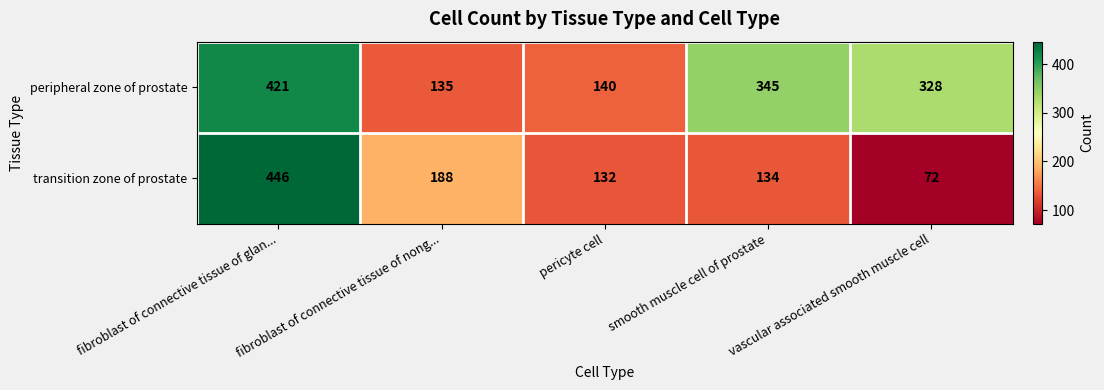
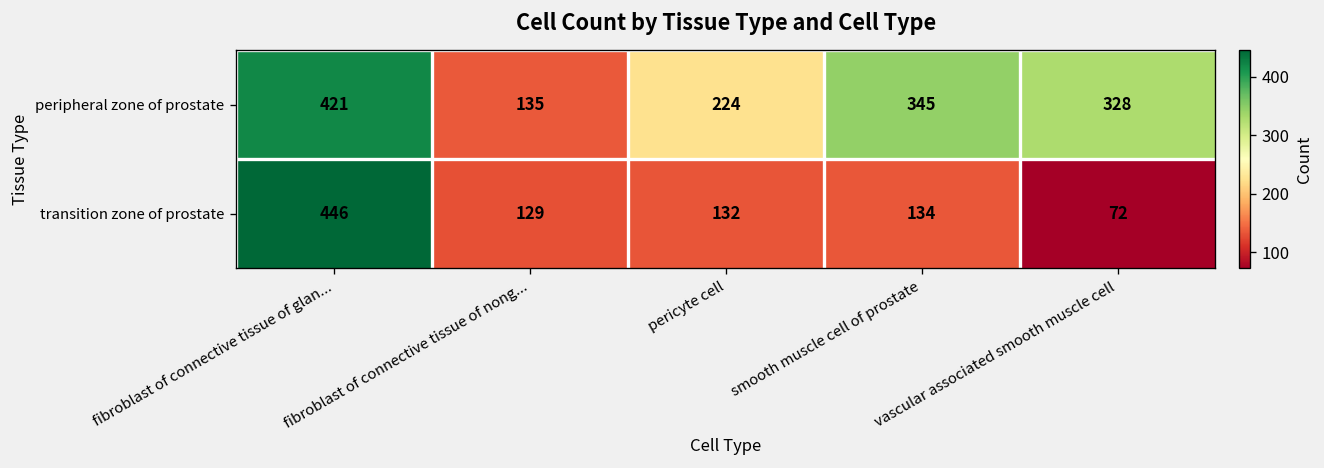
  {
    "peripheral zone of prostate": {
      "fibroblast of connective tissue of glan...": 421,
      "fibroblast of connective tissue of nong...": 135,
-     "pericyte cell": 140,
+     "pericyte cell": 224,
      "smooth muscle cell of prostate": 345,
      "vascular associated smooth muscle cell": 328
    },
    "transition zone of prostate": {
      "fibroblast of connective tissue of glan...": 446,
-     "fibroblast of connective tissue of nong...": 188,
+     "fibroblast of connective tissue of nong...": 129,
      "pericyte cell": 132,
      "smooth muscle cell of prostate": 134,
      "vascular associated smooth muscle cell": 72
    }
  }
